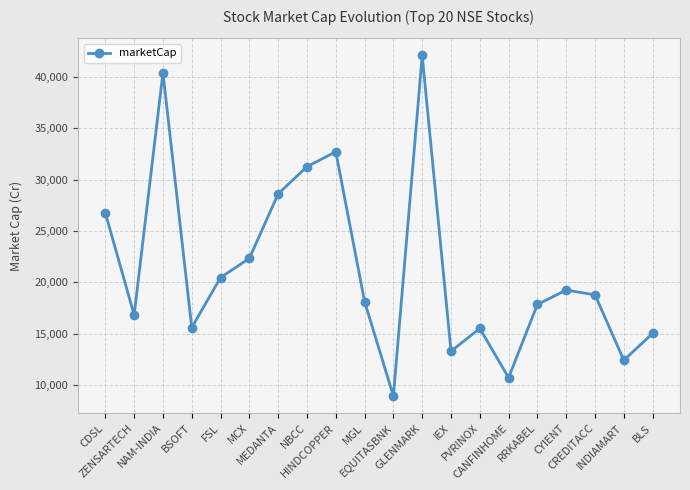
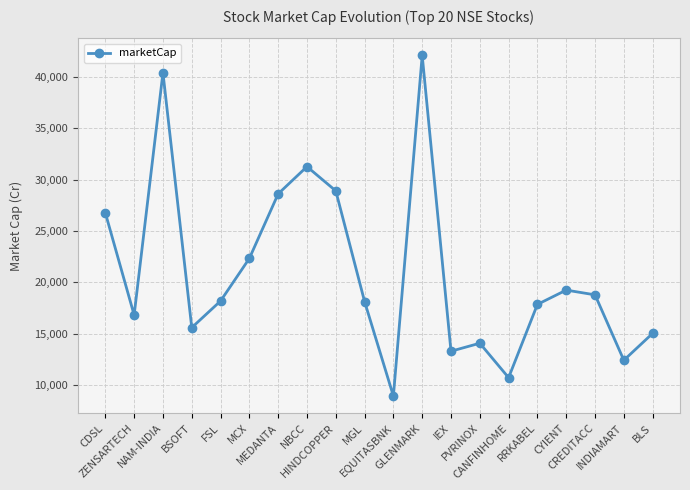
  {
    "CDSL": "26,800",
    "ZENSARTECH": "16,800",
    "NAM-INDIA": "40,400",
    "BSOFT": "15,600",
-   "FSL": "20,500",
+   "FSL": "18,200",
    "MCX": "22,300",
    "MEDANTA": "28,600",
    "NBCC": "31,300",
-   "HINDCOPPER": "32,700",
+   "HINDCOPPER": "28,900",
    "MGL": "18,100",
    "EQUITASBNK": "8,900",
    "GLENMARK": "42,100",
    "IEX": "13,300",
-   "PVRINOX": "15,500",
+   "PVRINOX": "14,100",
    "CANFINHOME": "10,700",
    "RRKABEL": "17,900",
    "CYIENT": "19,200",
    "CREDITACC": "18,800",
    "INDIAMART": "12,400",
    "BLS": "15,000"
  }
